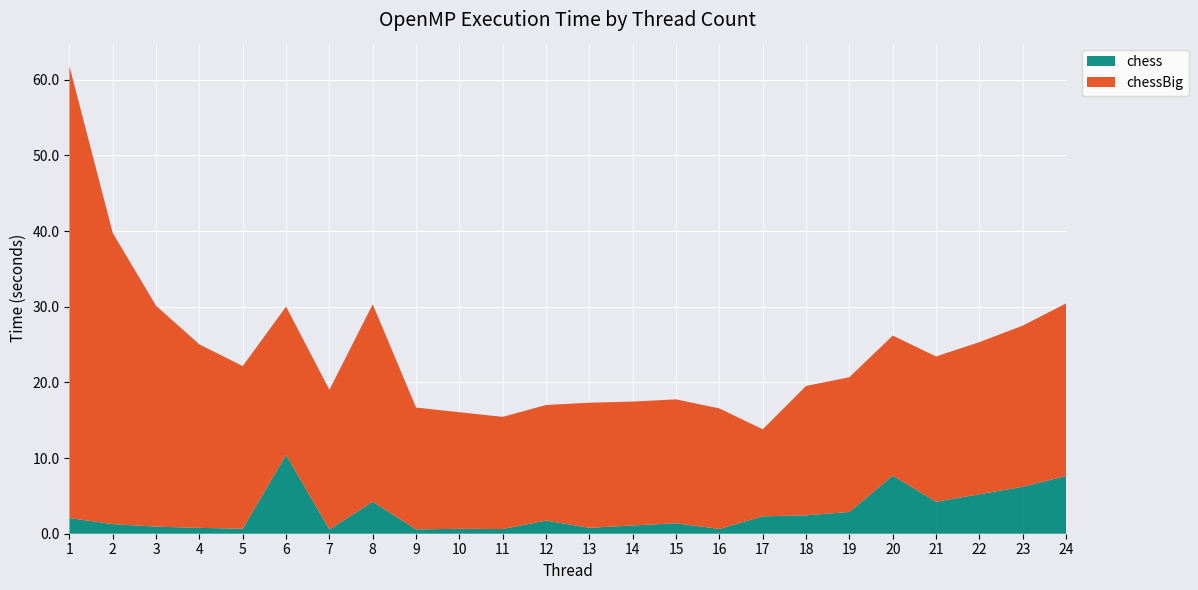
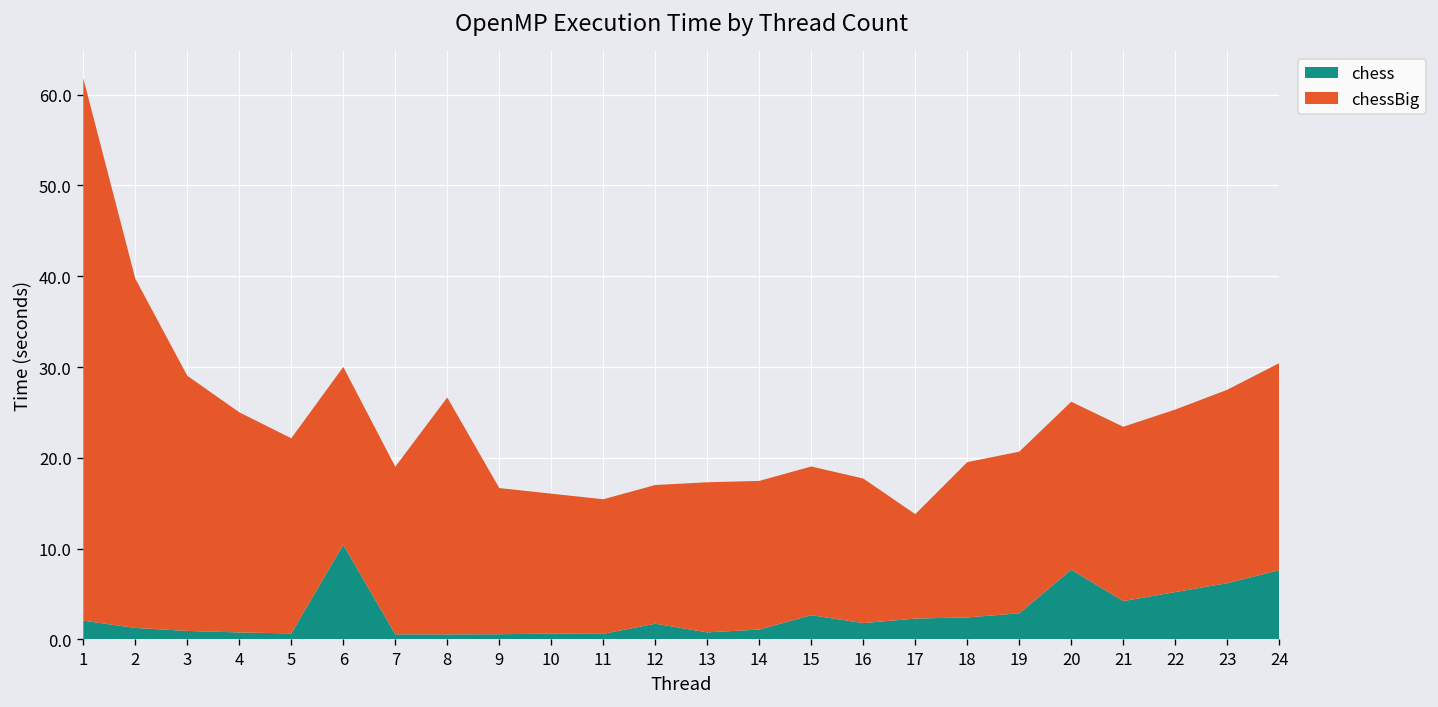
  {
    "chess": {
      "1": 2,
      "2": 1,
      "3": 1,
      "4": 1,
      "5": 1,
      "6": 10,
      "7": 1,
-     "8": 4,
+     "8": 1,
      "9": 1,
      "10": 1,
      "11": 1,
      "12": 2,
      "13": 1,
      "14": 1,
-     "15": 1,
-     "16": 1,
+     "15": 3,
+     "16": 2,
      "17": 2,
      "18": 2,
      "19": 3,
      "20": 8,
      "21": 4,
      "22": 5,
      "23": 6,
      "24": 8
    },
    "chessBig": {
      "1": 60,
      "2": 38,
-     "3": 29,
+     "3": 28,
      "4": 24,
      "5": 21,
      "6": 20,
      "7": 18,
      "8": 26,
      "9": 16,
      "10": 15,
      "11": 15,
      "12": 15,
      "13": 17,
      "14": 16,
      "15": 16,
      "16": 16,
      "17": 12,
      "18": 17,
      "19": 18,
      "20": 19,
      "21": 19,
      "22": 20,
      "23": 21,
      "24": 23
    }
  }
